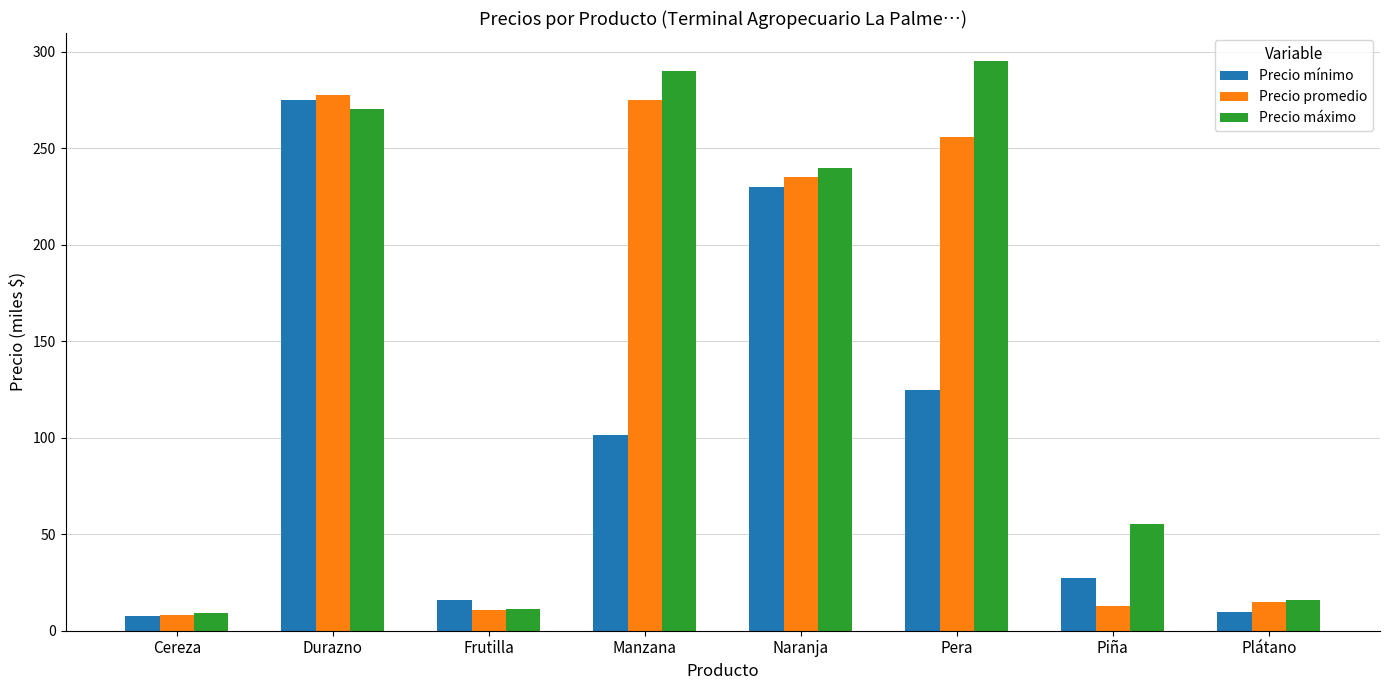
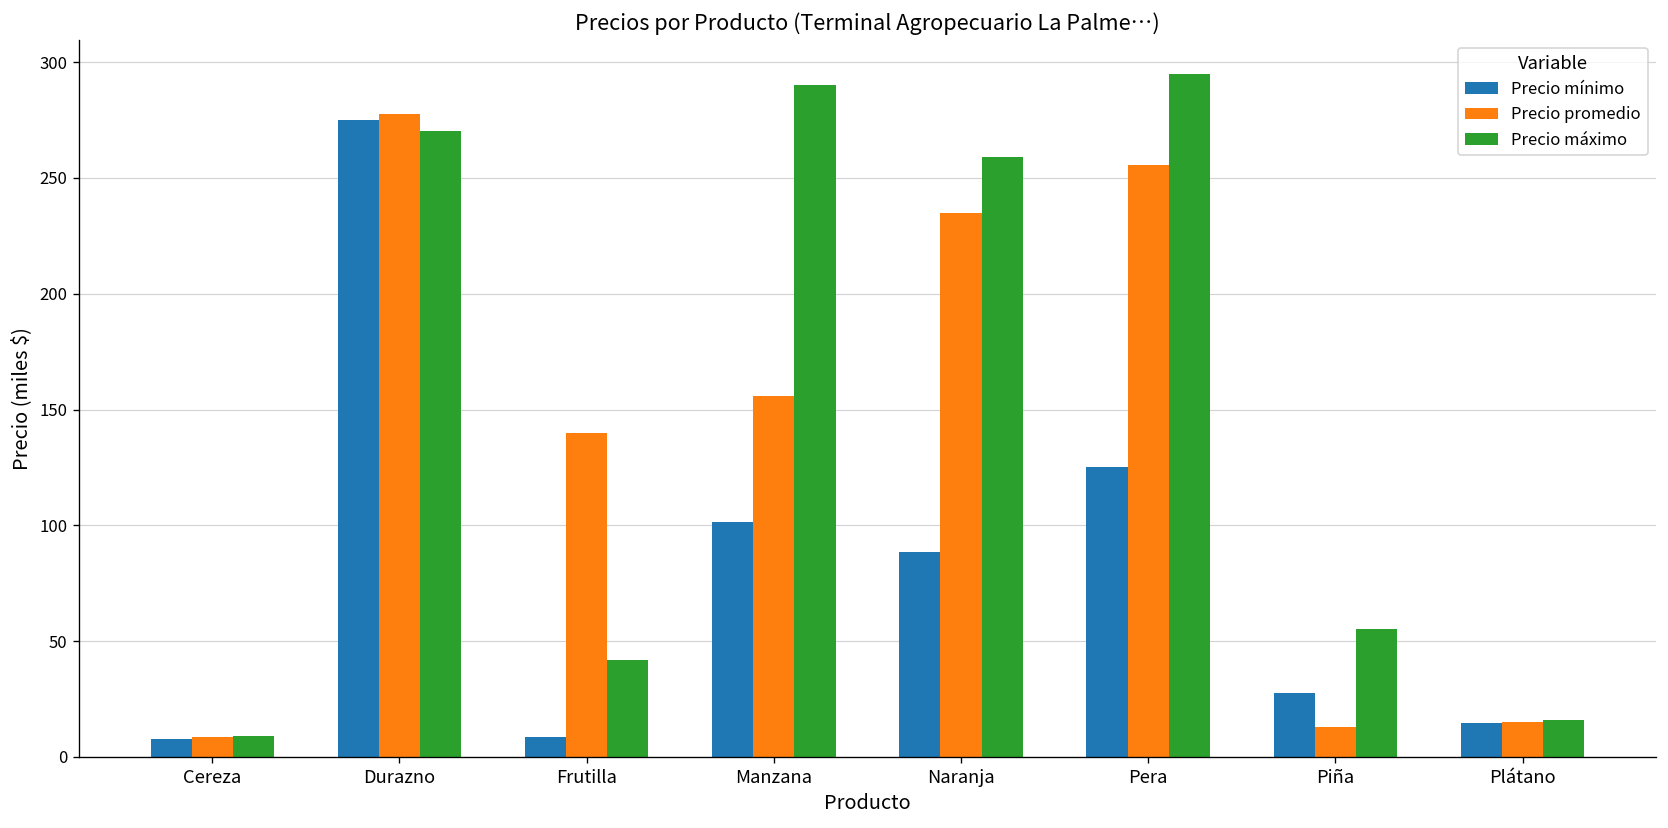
  {
    "Precio mínimo": {
      "Cereza": 8,
      "Durazno": 275,
-     "Frutilla": 16,
+     "Frutilla": 9,
      "Manzana": 101,
-     "Naranja": 230,
+     "Naranja": 88,
      "Pera": 125,
      "Piña": 27,
-     "Plátano": 10
+     "Plátano": 15
    },
    "Precio promedio": {
      "Cereza": 8,
      "Durazno": 278,
-     "Frutilla": 11,
-     "Manzana": 275,
+     "Frutilla": 140,
+     "Manzana": 156,
      "Naranja": 235,
      "Pera": 256,
      "Piña": 13,
      "Plátano": 15
    },
    "Precio máximo": {
      "Cereza": 9,
      "Durazno": 270,
-     "Frutilla": 11,
+     "Frutilla": 42,
      "Manzana": 290,
-     "Naranja": 240,
+     "Naranja": 259,
      "Pera": 295,
      "Piña": 55,
      "Plátano": 16
    }
  }
